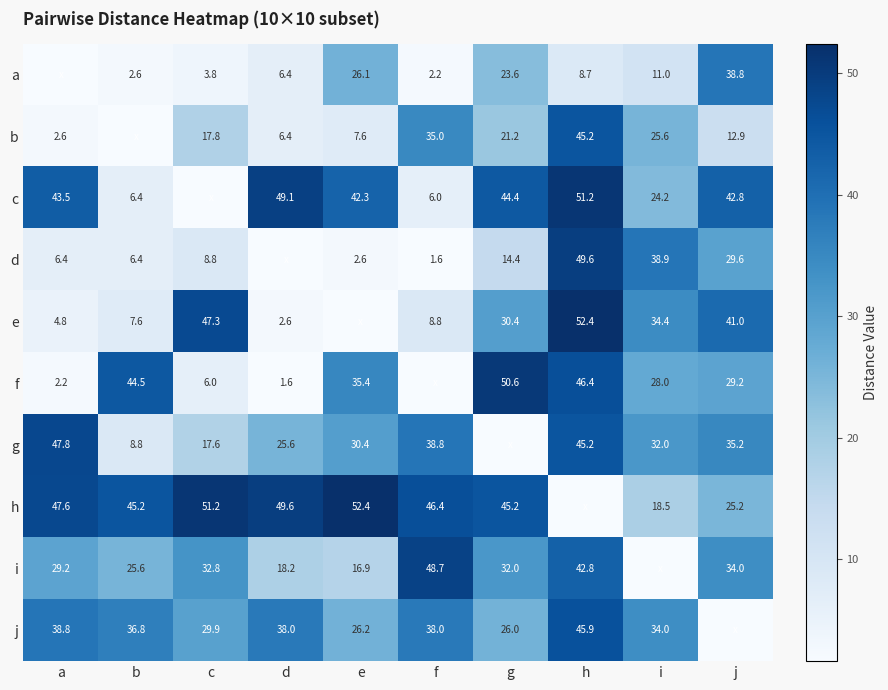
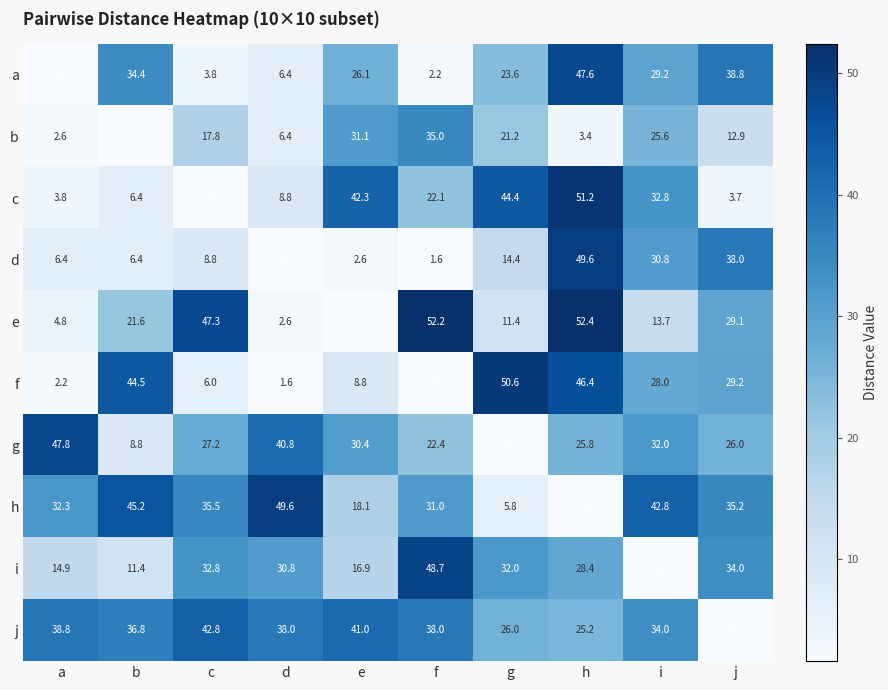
  {
    "a": {
-     "b": 2.6,
+     "b": 34.4,
      "c": 3.8,
      "d": 6.4,
      "e": 26.1,
      "f": 2.2,
      "g": 23.6,
-     "h": 8.7,
-     "i": 11.0,
+     "h": 47.6,
+     "i": 29.2,
      "j": 38.8
    },
    "b": {
      "a": 2.6,
      "c": 17.8,
      "d": 6.4,
-     "e": 7.6,
+     "e": 31.1,
      "f": 35.0,
      "g": 21.2,
-     "h": 45.2,
+     "h": 3.4,
      "i": 25.6,
      "j": 12.9
    },
    "c": {
-     "a": 43.5,
+     "a": 3.8,
      "b": 6.4,
-     "d": 49.1,
+     "d": 8.8,
      "e": 42.3,
-     "f": 6.0,
+     "f": 22.1,
      "g": 44.4,
      "h": 51.2,
-     "i": 24.2,
-     "j": 42.8
+     "i": 32.8,
+     "j": 3.7
    },
    "d": {
      "a": 6.4,
      "b": 6.4,
      "c": 8.8,
      "e": 2.6,
      "f": 1.6,
      "g": 14.4,
      "h": 49.6,
-     "i": 38.9,
-     "j": 29.6
+     "i": 30.8,
+     "j": 38.0
    },
    "e": {
      "a": 4.8,
-     "b": 7.6,
+     "b": 21.6,
      "c": 47.3,
      "d": 2.6,
-     "f": 8.8,
-     "g": 30.4,
+     "f": 52.2,
+     "g": 11.4,
      "h": 52.4,
-     "i": 34.4,
-     "j": 41.0
+     "i": 13.7,
+     "j": 29.1
    },
    "f": {
      "a": 2.2,
      "b": 44.5,
      "c": 6.0,
      "d": 1.6,
-     "e": 35.4,
+     "e": 8.8,
      "g": 50.6,
      "h": 46.4,
      "i": 28.0,
      "j": 29.2
    },
    "g": {
      "a": 47.8,
      "b": 8.8,
-     "c": 17.6,
-     "d": 25.6,
+     "c": 27.2,
+     "d": 40.8,
      "e": 30.4,
-     "f": 38.8,
-     "h": 45.2,
+     "f": 22.4,
+     "h": 25.8,
      "i": 32.0,
-     "j": 35.2
+     "j": 26.0
    },
    "h": {
-     "a": 47.6,
+     "a": 32.3,
      "b": 45.2,
-     "c": 51.2,
+     "c": 35.5,
      "d": 49.6,
-     "e": 52.4,
-     "f": 46.4,
-     "g": 45.2,
-     "i": 18.5,
-     "j": 25.2
+     "e": 18.1,
+     "f": 31.0,
+     "g": 5.8,
+     "i": 42.8,
+     "j": 35.2
    },
    "i": {
-     "a": 29.2,
-     "b": 25.6,
+     "a": 14.9,
+     "b": 11.4,
      "c": 32.8,
-     "d": 18.2,
+     "d": 30.8,
      "e": 16.9,
      "f": 48.7,
      "g": 32.0,
-     "h": 42.8,
+     "h": 28.4,
      "j": 34.0
    },
    "j": {
      "a": 38.8,
      "b": 36.8,
-     "c": 29.9,
+     "c": 42.8,
      "d": 38.0,
-     "e": 26.2,
+     "e": 41.0,
      "f": 38.0,
      "g": 26.0,
-     "h": 45.9,
+     "h": 25.2,
      "i": 34.0
    }
  }
